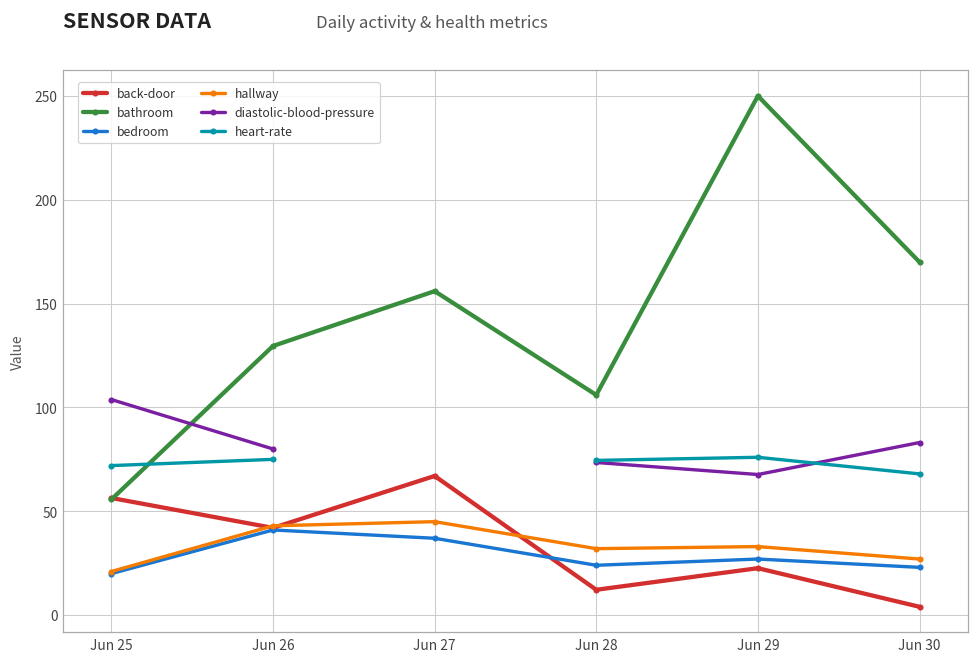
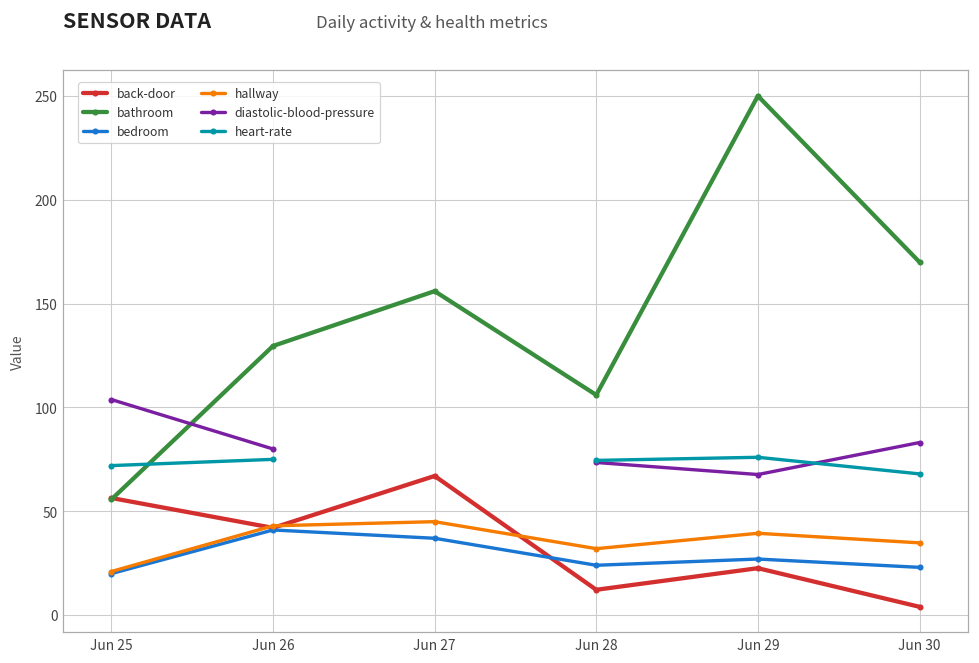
  {
    "back-door": {
      "Jun 27": 67,
      "Jun 28": 12,
      "Jun 29": 23,
      "Jun 30": 4
    },
    "bathroom": {
      "Jun 26": 130,
      "Jun 27": 156,
      "Jun 28": 106,
      "Jun 29": 250,
      "Jun 30": 170
    },
    "hallway": {
      "Jun 27": 45,
      "Jun 28": 32,
-     "Jun 29": 33,
-     "Jun 30": 27
+     "Jun 29": 39,
+     "Jun 30": 35
    },
    "diastolic-blood-pressure": {
      "Jun 25": 104,
      "Jun 26": 80,
      "Jun 29": 68,
      "Jun 30": 83
    }
  }
